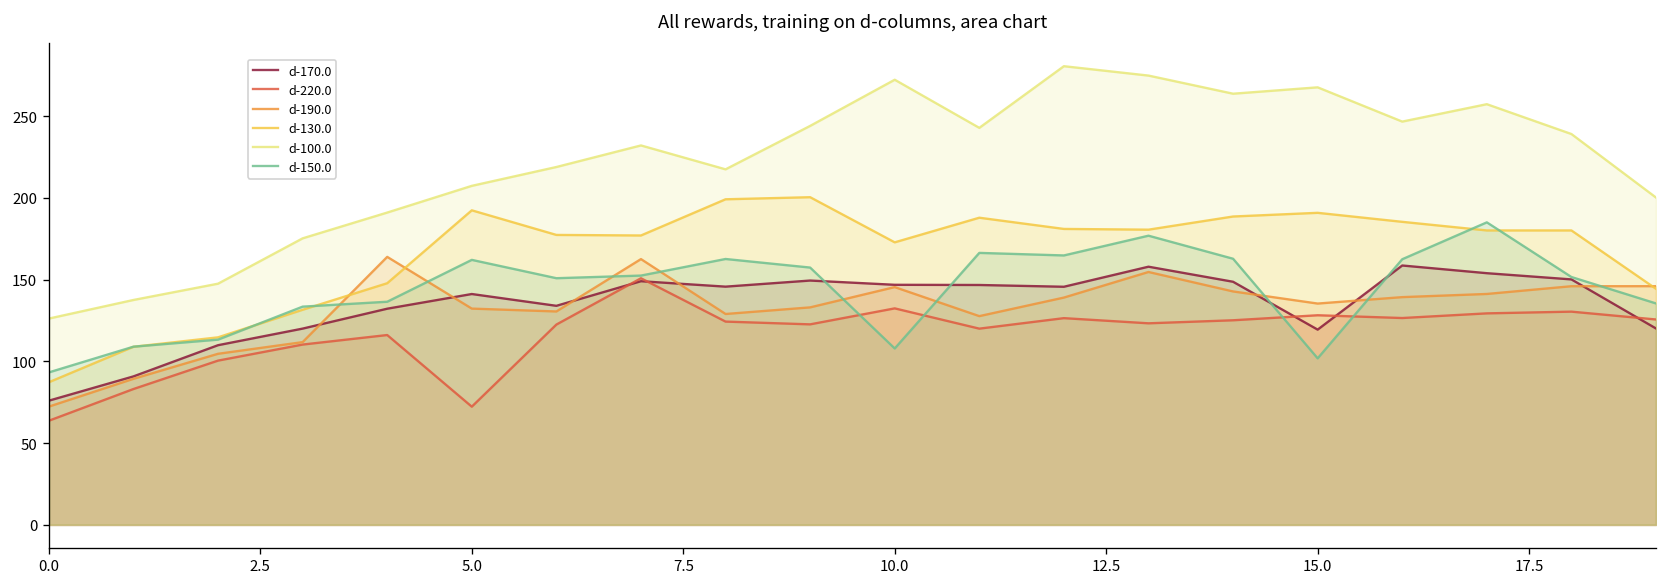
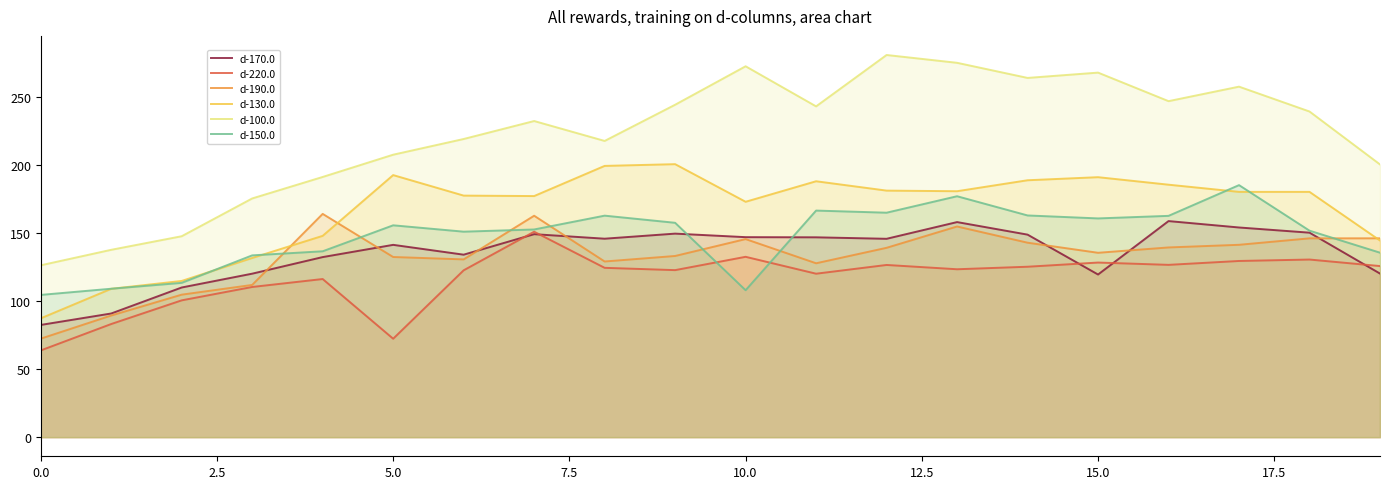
  {
    "d-170.0": {
-     "0.0": 76,
+     "0.0": 82,
      "5.0": 141,
      "15.0": 119
    },
    "d-220.0": {
      "0.0": 64,
      "5.0": 72,
      "10.0": 132,
      "15.0": 128
    },
    "d-100.0": {
      "0.0": 126,
      "5.0": 207,
      "10.0": 272,
      "15.0": 268
    },
    "d-150.0": {
-     "0.0": 93,
-     "5.0": 162,
+     "0.0": 104,
+     "5.0": 156,
      "10.0": 108,
-     "15.0": 102
+     "15.0": 161
    }
  }
